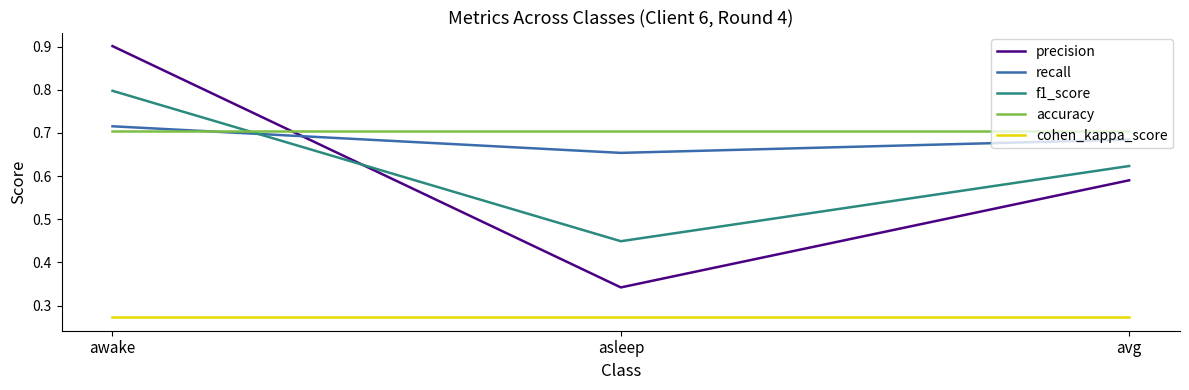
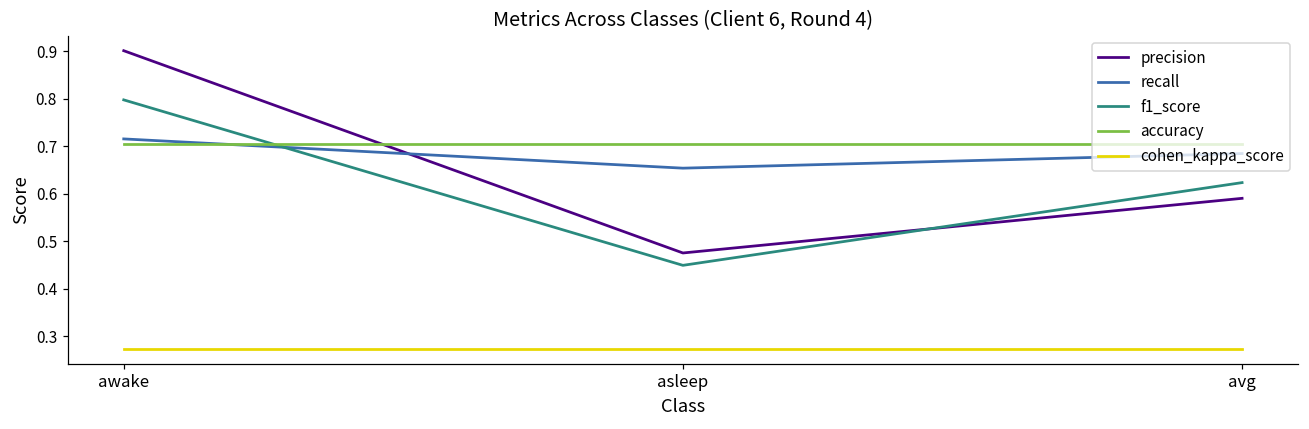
  {
    "precision": {
      "awake": 0.90,
-     "asleep": 0.34,
+     "asleep": 0.48,
      "avg": 0.59
    },
    "accuracy": {
      "awake": 0.70,
      "asleep": 0.70
    },
    "cohen_kappa_score": {
      "awake": 0.27,
      "asleep": 0.27,
      "avg": 0.27
    }
  }
